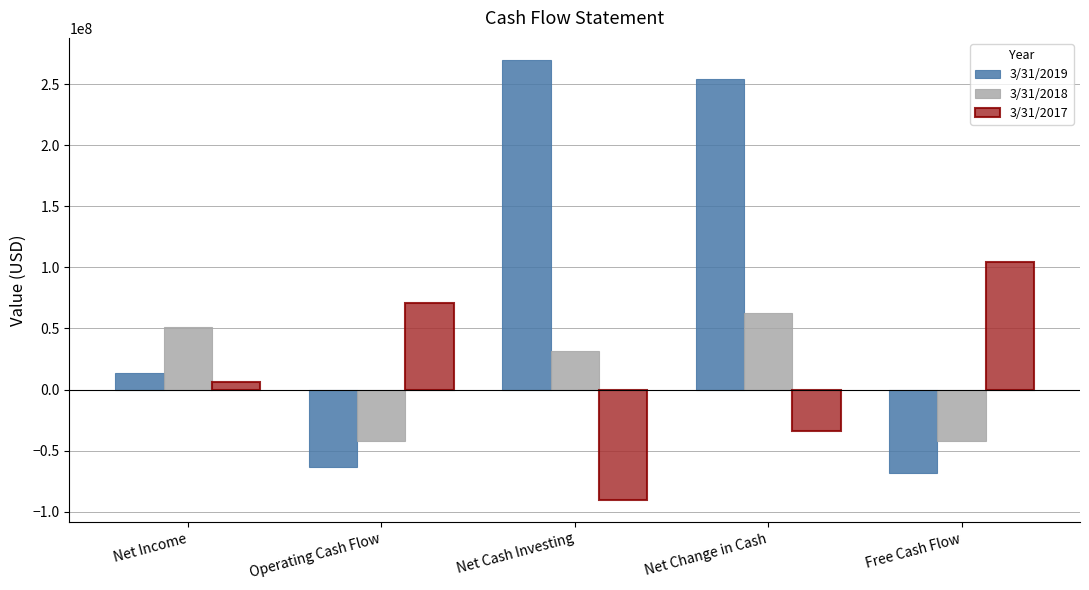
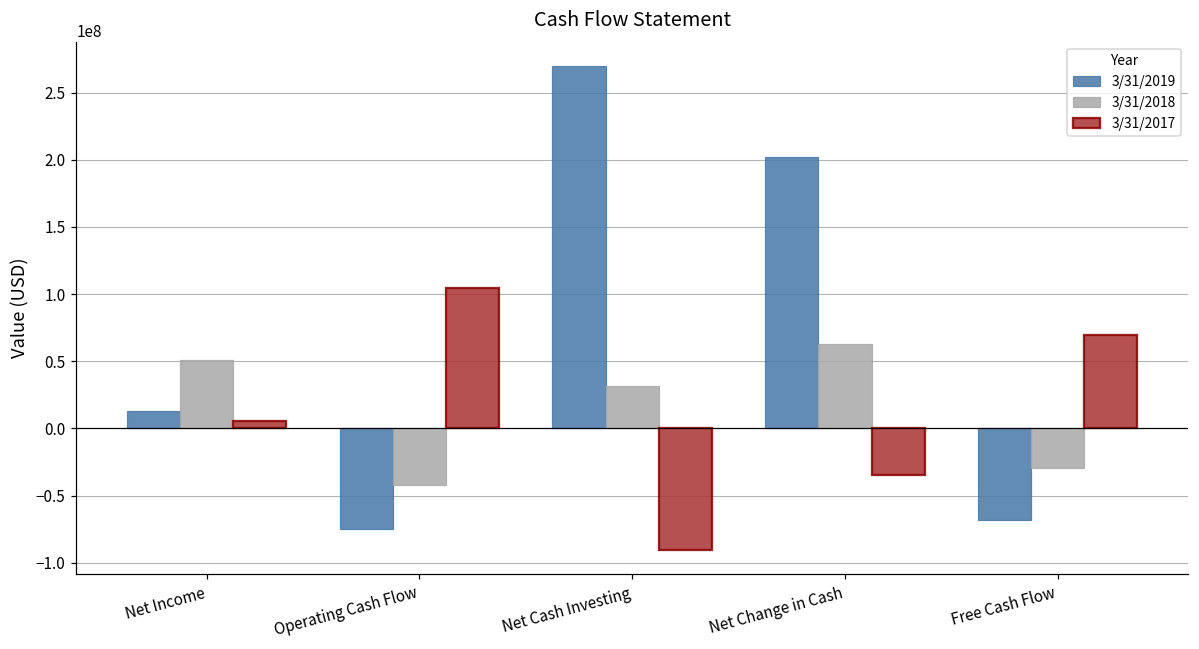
  {
    "3/31/2019": {
      "Net Income": 13000000,
-     "Operating Cash Flow": -63000000,
+     "Operating Cash Flow": -75000000,
      "Net Cash Investing": 270000000,
-     "Net Change in Cash": 254000000,
+     "Net Change in Cash": 202000000,
      "Free Cash Flow": -68000000
    },
    "3/31/2018": {
      "Net Income": 51000000,
      "Operating Cash Flow": -42000000,
      "Net Cash Investing": 31000000,
      "Net Change in Cash": 63000000,
-     "Free Cash Flow": -42000000
+     "Free Cash Flow": -30000000
    },
    "3/31/2017": {
      "Net Income": 6000000,
-     "Operating Cash Flow": 71000000,
+     "Operating Cash Flow": 105000000,
      "Net Cash Investing": -91000000,
      "Net Change in Cash": -34000000,
-     "Free Cash Flow": 105000000
+     "Free Cash Flow": 70000000
    }
  }
